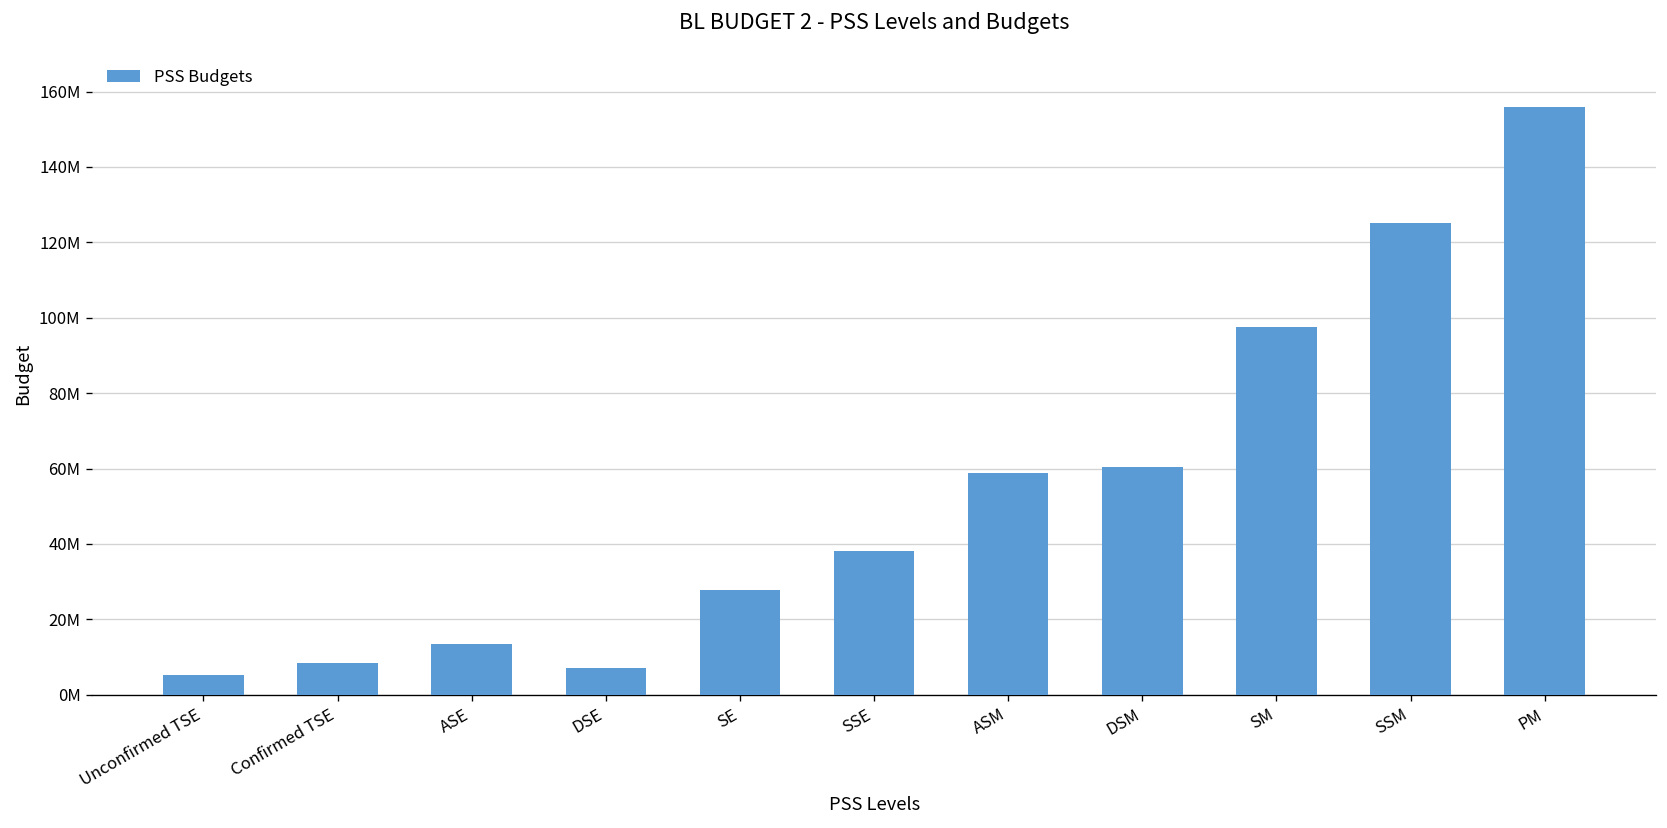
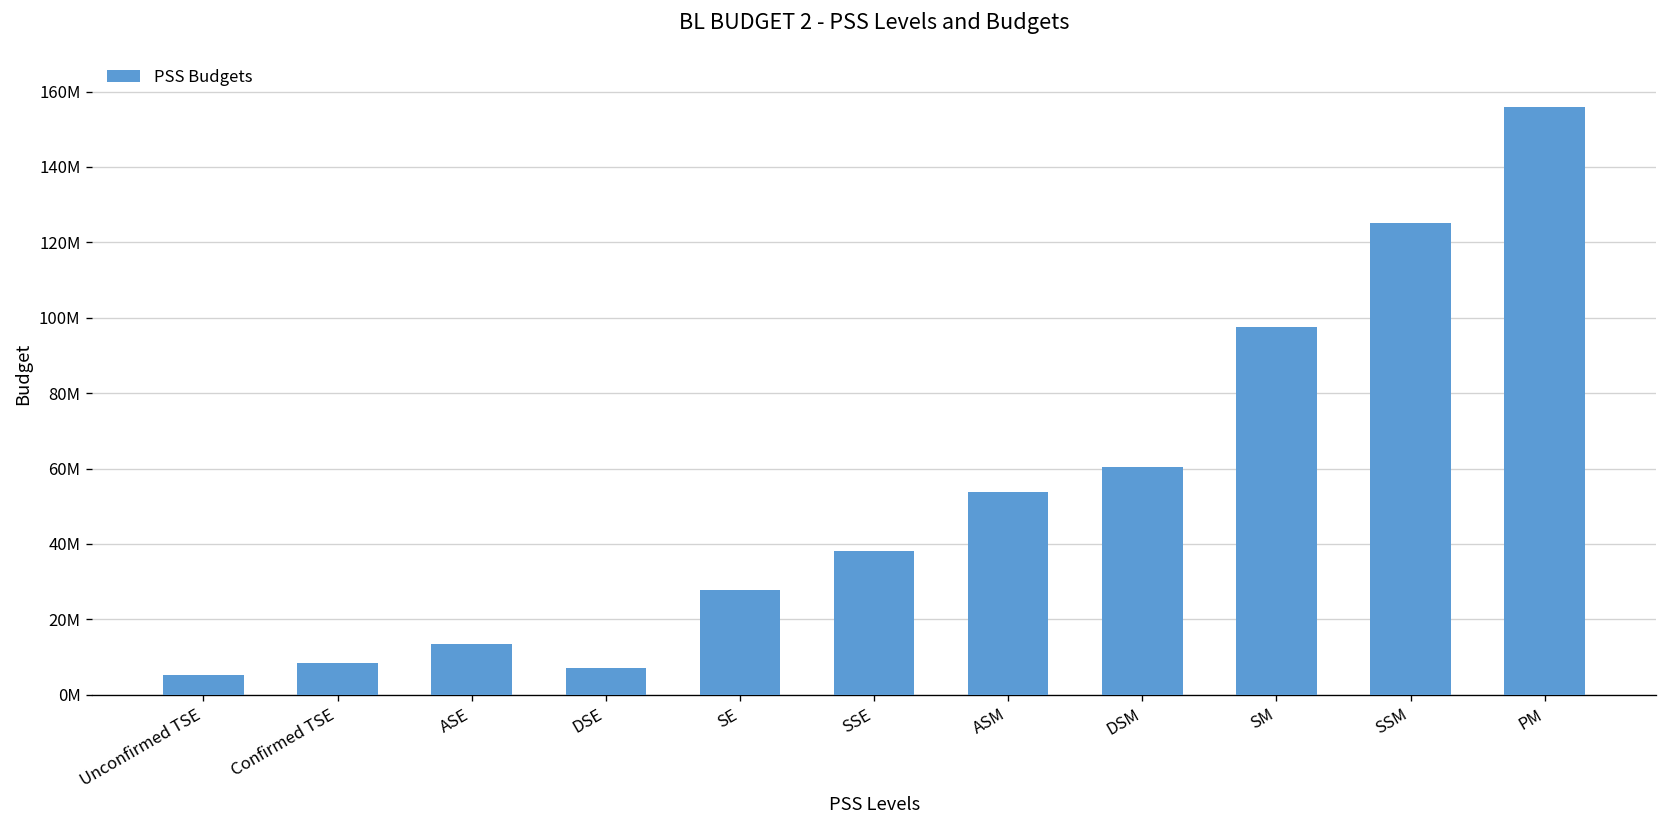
  {
    "Unconfirmed TSE": 5000000,
    "Confirmed TSE": 9000000,
    "ASE": 14000000,
    "DSE": 7000000,
    "SE": 28000000,
    "SSE": 38000000,
-   "ASM": 59000000,
+   "ASM": 54000000,
    "DSM": 60000000,
    "SM": 97000000,
    "SSM": 125000000,
    "PM": 156000000
  }
